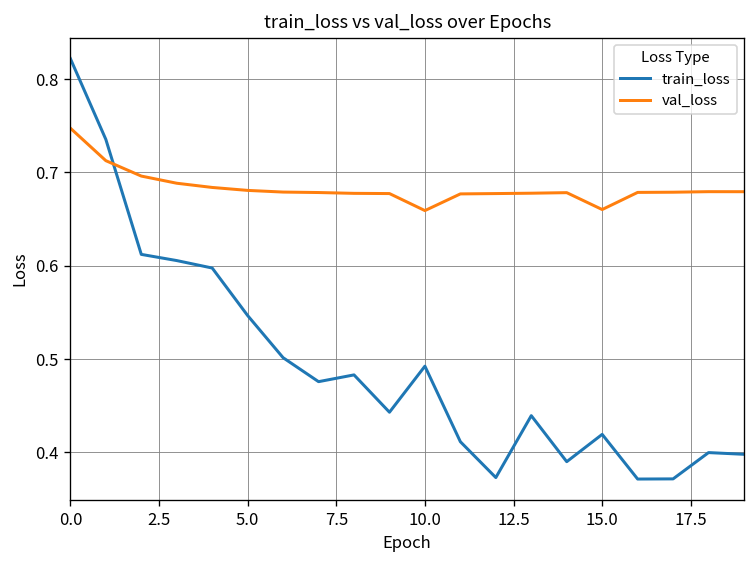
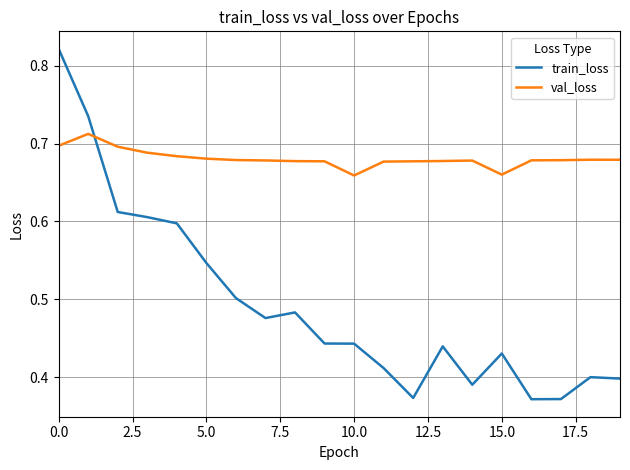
  {
    "train_loss": {
      "0.0": 0.82,
      "5.0": 0.55,
-     "10.0": 0.49,
-     "15.0": 0.42
+     "10.0": 0.44,
+     "15.0": 0.43
    },
    "val_loss": {
-     "0.0": 0.75,
+     "0.0": 0.70,
      "5.0": 0.68,
      "10.0": 0.66,
      "15.0": 0.66
    }
  }
